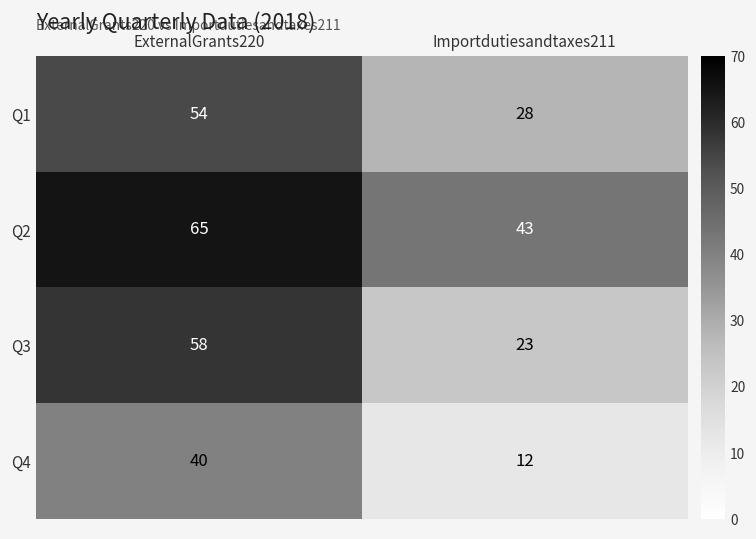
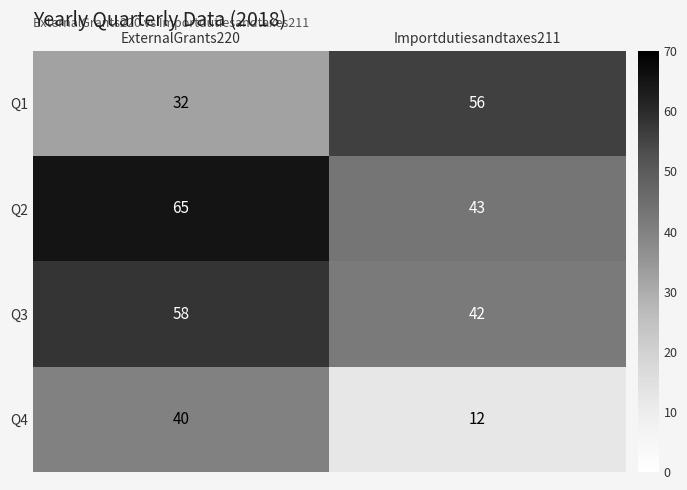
  {
    "Q1": {
-     "ExternalGrants220": 54,
-     "Importdutiesandtaxes211": 28
+     "ExternalGrants220": 32,
+     "Importdutiesandtaxes211": 56
    },
    "Q2": {
      "ExternalGrants220": 65,
      "Importdutiesandtaxes211": 43
    },
    "Q3": {
      "ExternalGrants220": 58,
-     "Importdutiesandtaxes211": 23
+     "Importdutiesandtaxes211": 42
    },
    "Q4": {
      "ExternalGrants220": 40,
      "Importdutiesandtaxes211": 12
    }
  }
